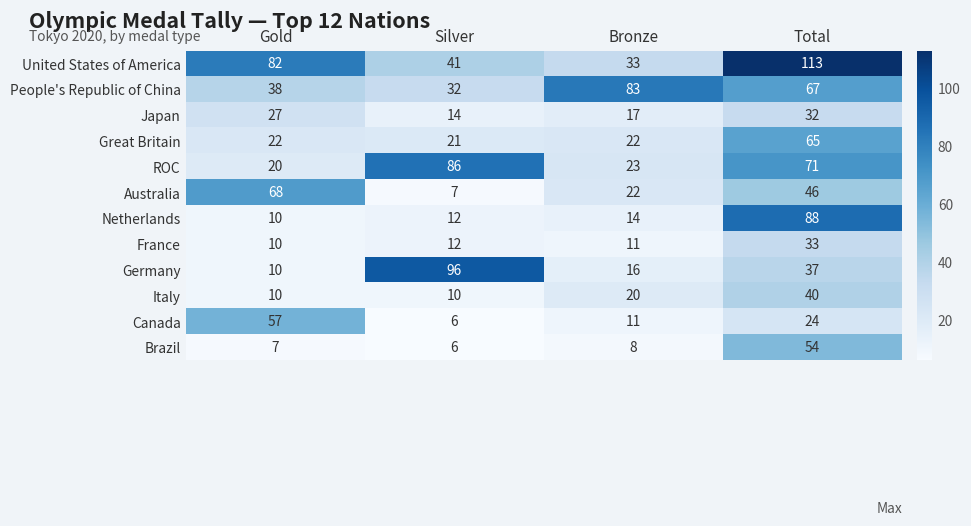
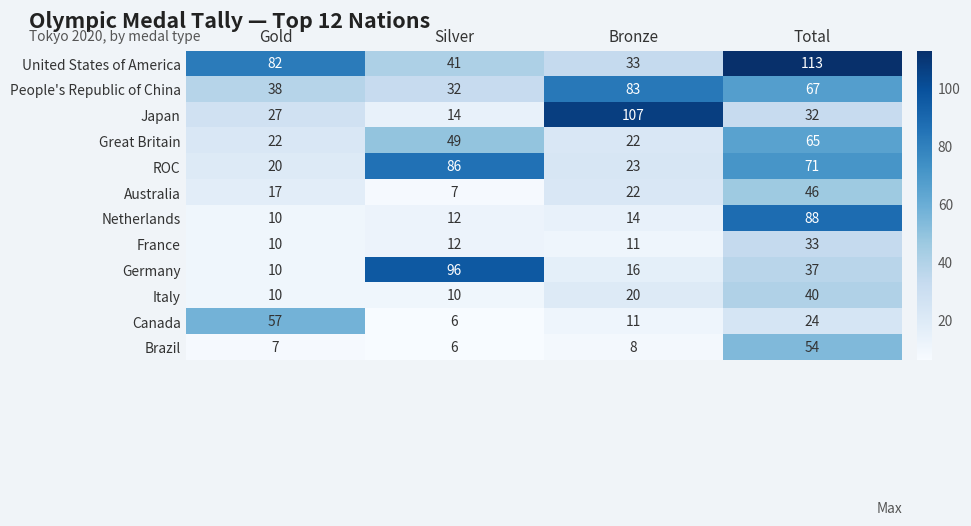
  {
    "United States of America": {
      "Gold": 82,
      "Silver": 41,
      "Bronze": 33,
      "Total": 113
    },
    "People's Republic of China": {
      "Gold": 38,
      "Silver": 32,
      "Bronze": 83,
      "Total": 67
    },
    "Japan": {
      "Gold": 27,
      "Silver": 14,
-     "Bronze": 17,
+     "Bronze": 107,
      "Total": 32
    },
    "Great Britain": {
      "Gold": 22,
-     "Silver": 21,
+     "Silver": 49,
      "Bronze": 22,
      "Total": 65
    },
    "ROC": {
      "Gold": 20,
      "Silver": 86,
      "Bronze": 23,
      "Total": 71
    },
    "Australia": {
-     "Gold": 68,
+     "Gold": 17,
      "Silver": 7,
      "Bronze": 22,
      "Total": 46
    },
    "Netherlands": {
      "Gold": 10,
      "Silver": 12,
      "Bronze": 14,
      "Total": 88
    },
    "France": {
      "Gold": 10,
      "Silver": 12,
      "Bronze": 11,
      "Total": 33
    },
    "Germany": {
      "Gold": 10,
      "Silver": 96,
      "Bronze": 16,
      "Total": 37
    },
    "Italy": {
      "Gold": 10,
      "Silver": 10,
      "Bronze": 20,
      "Total": 40
    },
    "Canada": {
      "Gold": 57,
      "Silver": 6,
      "Bronze": 11,
      "Total": 24
    },
    "Brazil": {
      "Gold": 7,
      "Silver": 6,
      "Bronze": 8,
      "Total": 54
    }
  }
